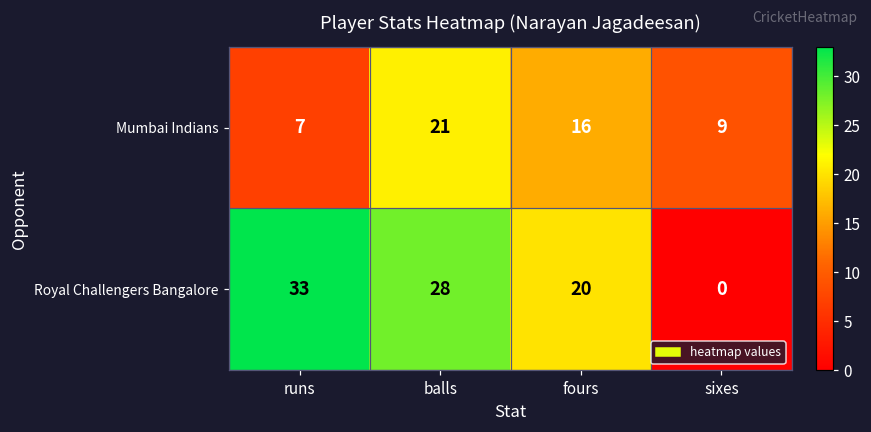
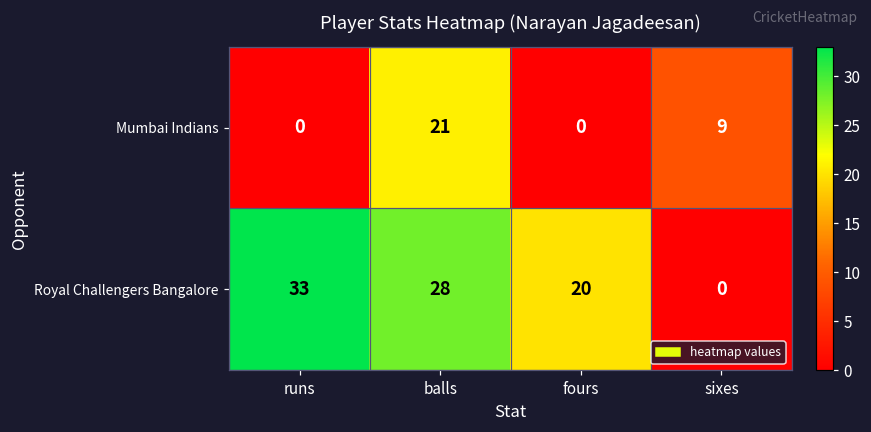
  {
    "Mumbai Indians": {
-     "runs": 7,
+     "runs": 0,
      "balls": 21,
-     "fours": 16,
+     "fours": 0,
      "sixes": 9
    },
    "Royal Challengers Bangalore": {
      "runs": 33,
      "balls": 28,
      "fours": 20,
      "sixes": 0
    }
  }
